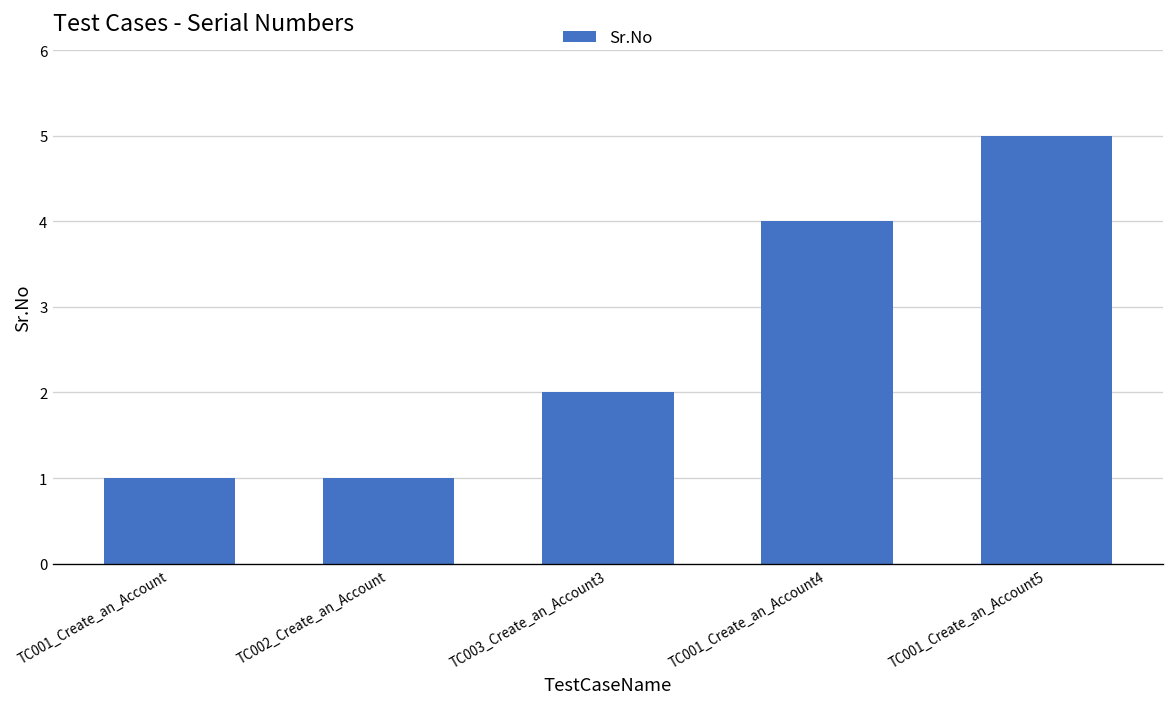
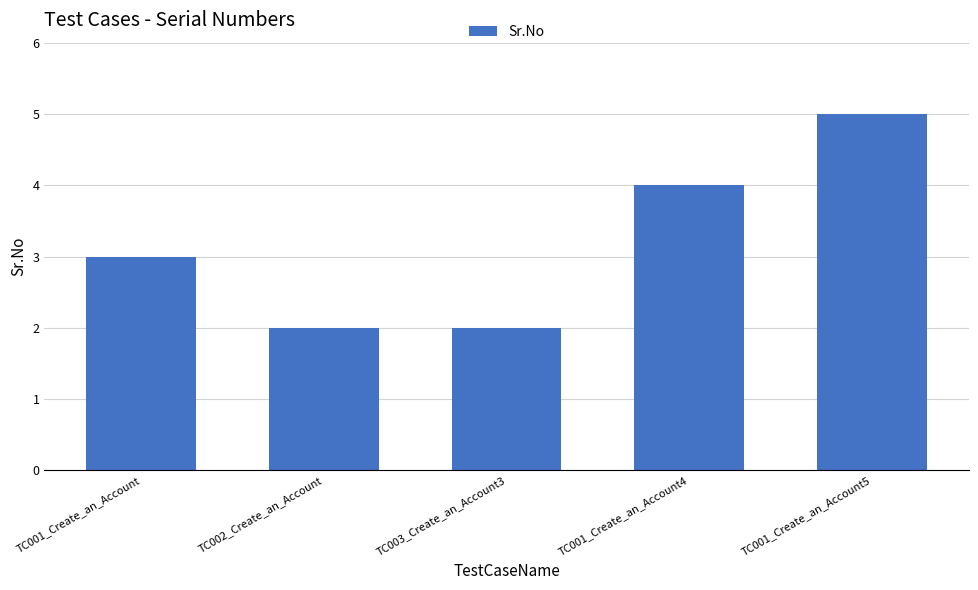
  {
-   "TC001_Create_an_Account": 1,
-   "TC002_Create_an_Account": 1,
+   "TC001_Create_an_Account": 3,
+   "TC002_Create_an_Account": 2,
    "TC003_Create_an_Account3": 2,
    "TC001_Create_an_Account4": 4,
    "TC001_Create_an_Account5": 5
  }
